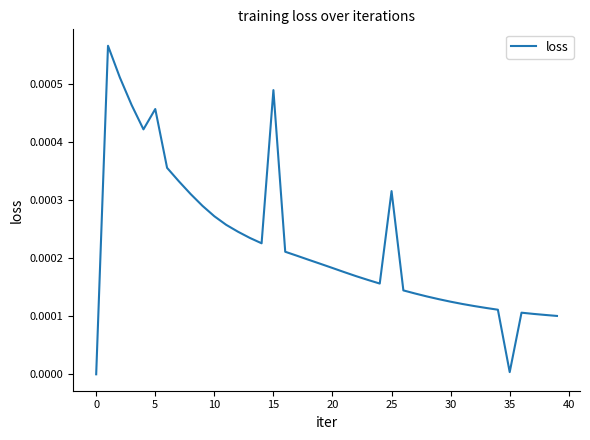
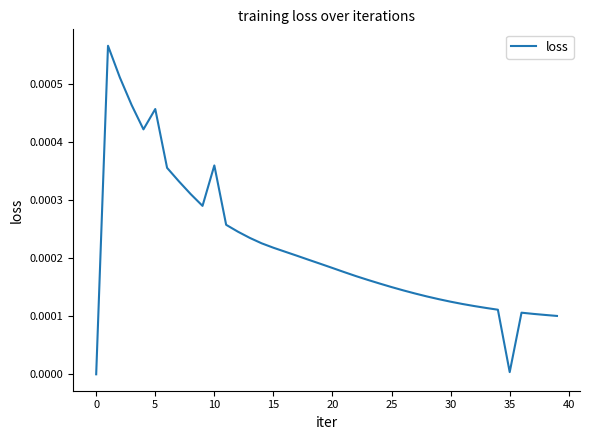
  {
    "0": 0.00000,
    "5": 0.00046,
-   "10": 0.00027,
-   "15": 0.00049,
+   "10": 0.00036,
+   "15": 0.00022,
    "20": 0.00018,
-   "25": 0.00032,
+   "25": 0.00015,
    "30": 0.00013,
    "35": 0.00000
  }
